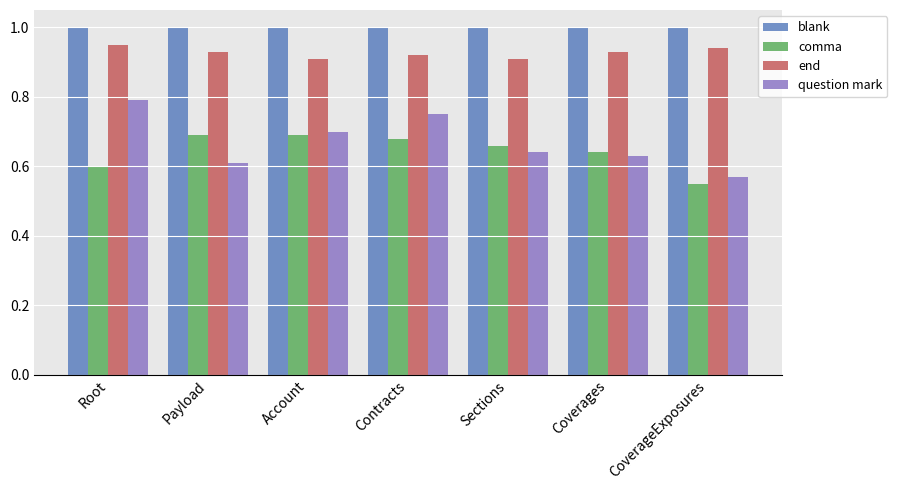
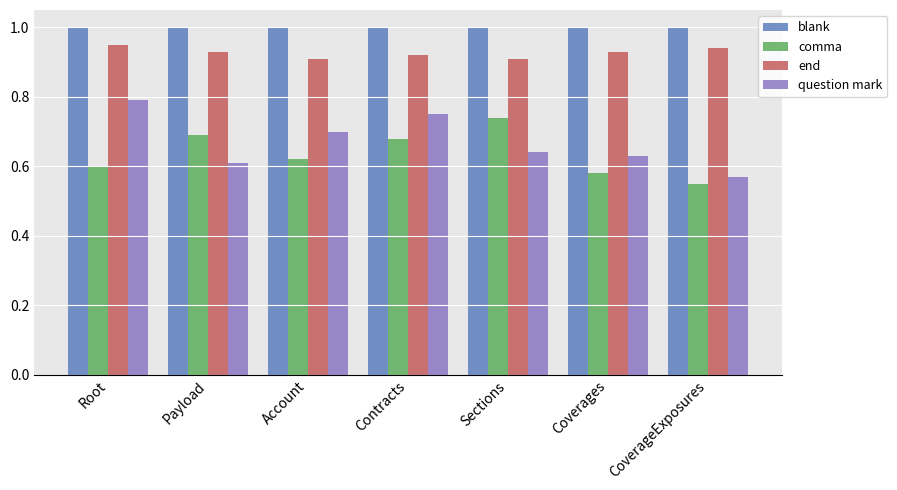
  {
    "comma": {
      "Root": 0.60,
      "Payload": 0.69,
-     "Account": 0.69,
+     "Account": 0.62,
      "Contracts": 0.68,
-     "Sections": 0.66,
-     "Coverages": 0.64,
+     "Sections": 0.74,
+     "Coverages": 0.58,
      "CoverageExposures": 0.55
    },
    "end": {
      "Root": 0.95,
      "Payload": 0.93,
      "Account": 0.91,
      "Contracts": 0.92,
      "Sections": 0.91,
      "Coverages": 0.93,
      "CoverageExposures": 0.94
    }
  }
